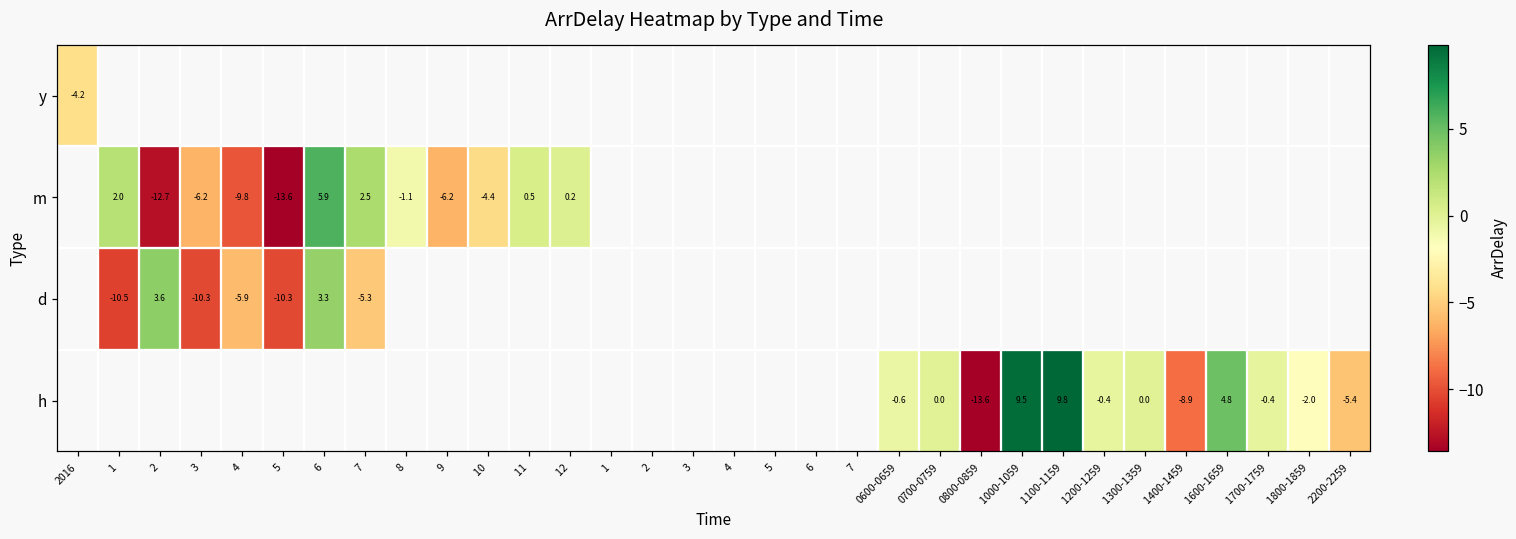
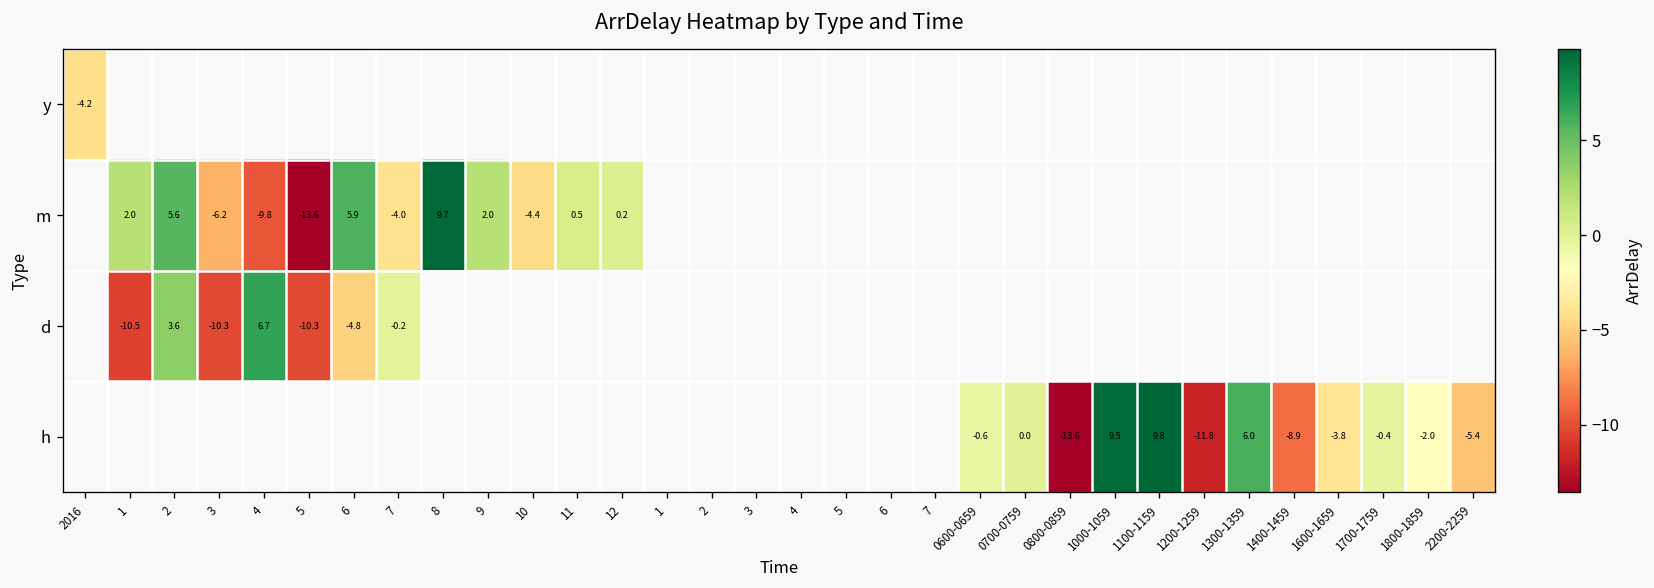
  {
    "y": {
      "2016": -4.2
    },
    "m": {
      "1": 2.0,
-     "2": -12.7,
+     "2": 5.6,
      "3": -6.2,
      "4": -9.8,
      "5": -13.6,
      "6": 5.9,
-     "7": 2.5,
-     "8": -1.1,
-     "9": -6.2,
+     "7": -4.0,
+     "8": 9.7,
+     "9": 2.0,
      "10": -4.4,
      "11": 0.5,
      "12": 0.2
    },
    "d": {
      "1": -10.5,
      "2": 3.6,
      "3": -10.3,
-     "4": -5.9,
+     "4": 6.7,
      "5": -10.3,
-     "6": 3.3,
-     "7": -5.3
+     "6": -4.8,
+     "7": -0.2
    },
    "h": {
      "0600-0659": -0.6,
      "0700-0759": 0.0,
      "0800-0859": -13.6,
      "1000-1059": 9.5,
      "1100-1159": 9.8,
-     "1200-1259": -0.4,
-     "1300-1359": 0.0,
+     "1200-1259": -11.8,
+     "1300-1359": 6.0,
      "1400-1459": -8.9,
-     "1600-1659": 4.8,
+     "1600-1659": -3.8,
      "1700-1759": -0.4,
      "1800-1859": -2.0,
      "2200-2259": -5.4
    }
  }
